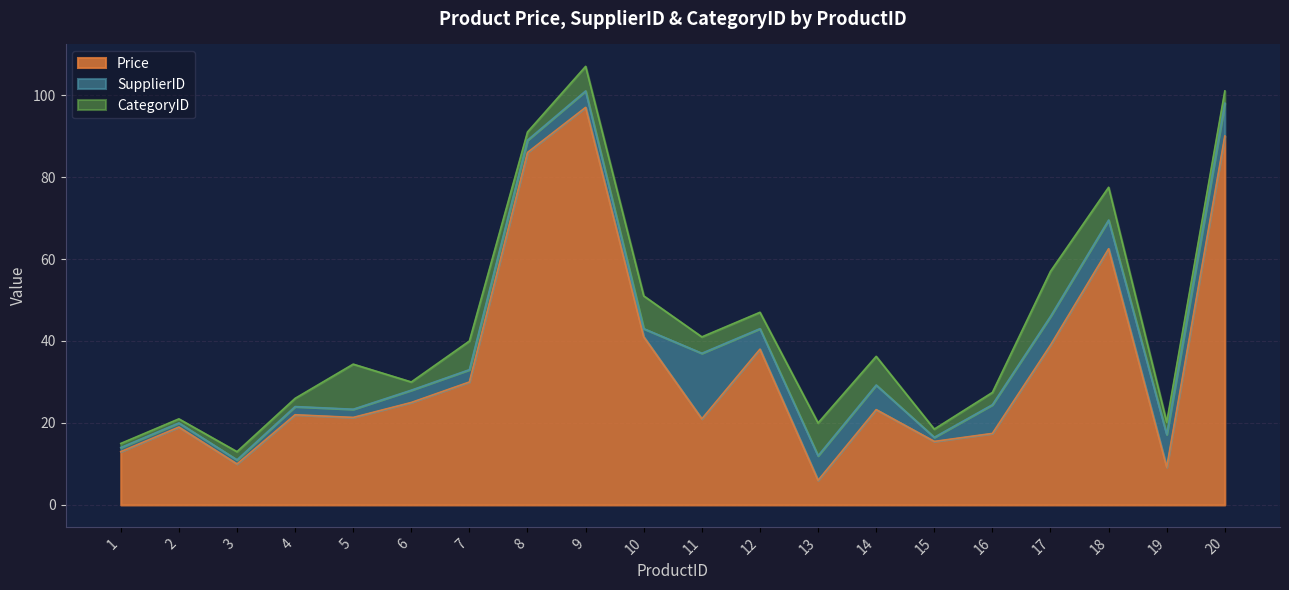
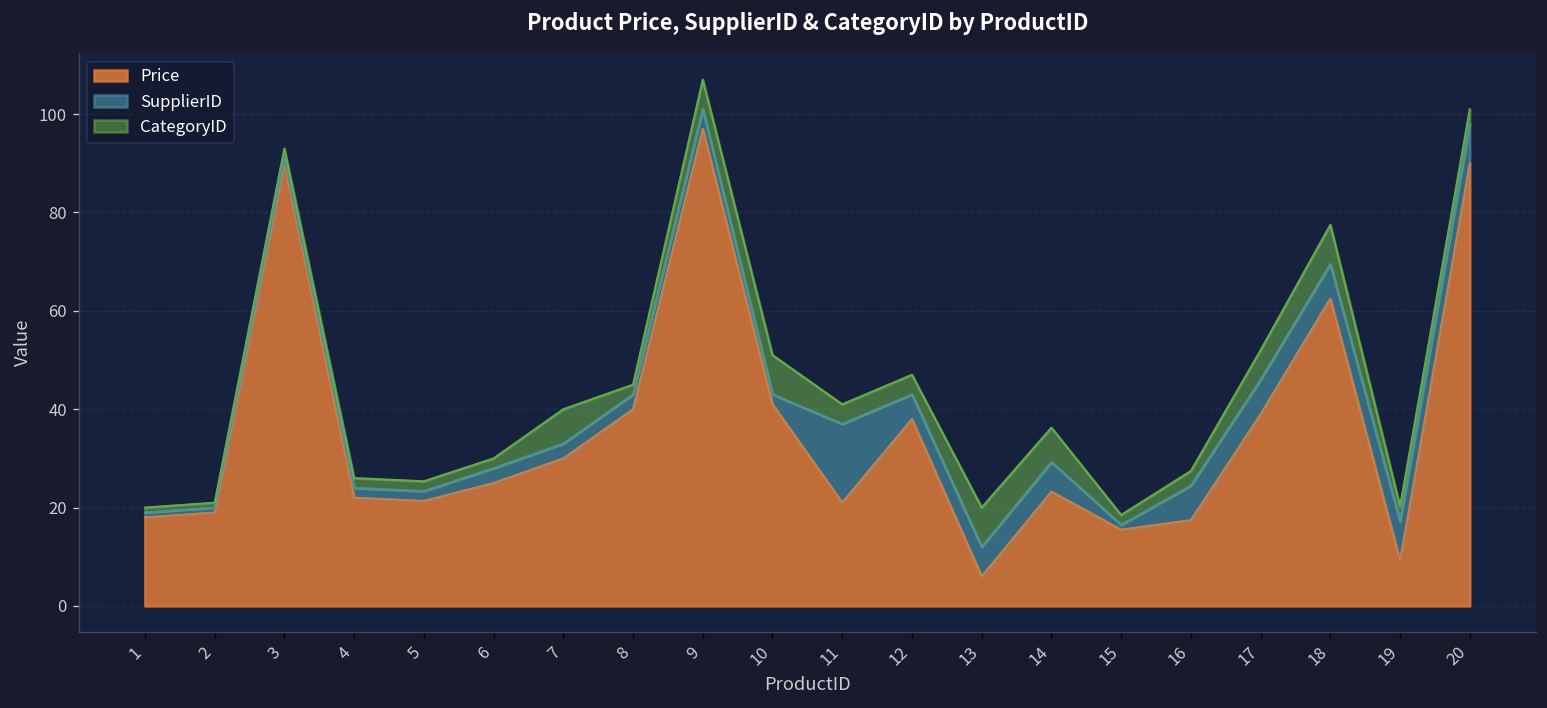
  {
    "Price": {
-     "1": 13,
+     "1": 18,
      "2": 19,
-     "3": 10,
+     "3": 90,
      "4": 22,
      "5": 21,
      "6": 25,
      "7": 30,
-     "8": 86,
+     "8": 40,
      "9": 97,
      "10": 41,
      "11": 21,
      "12": 38,
      "13": 6,
      "14": 23,
      "15": 16,
      "16": 17,
      "17": 39,
      "18": 63,
      "19": 9,
      "20": 90
    },
    "SupplierID": {
      "1": 1,
      "2": 1,
      "3": 1,
      "4": 2,
      "5": 2,
      "6": 3,
      "7": 3,
      "8": 3,
      "9": 4,
      "10": 2,
      "11": 16,
      "12": 5,
      "13": 6,
      "14": 6,
      "15": 1,
      "16": 7,
      "17": 7,
      "18": 7,
      "19": 8,
      "20": 8
    },
    "CategoryID": {
      "1": 1,
      "2": 1,
      "3": 2,
      "4": 2,
-     "5": 11,
+     "5": 2,
      "6": 2,
      "7": 7,
      "8": 2,
      "9": 6,
      "10": 8,
      "11": 4,
      "12": 4,
      "13": 8,
      "14": 7,
      "15": 2,
      "16": 3,
-     "17": 11,
+     "17": 6,
      "18": 8,
      "19": 3,
      "20": 3
    }
  }
